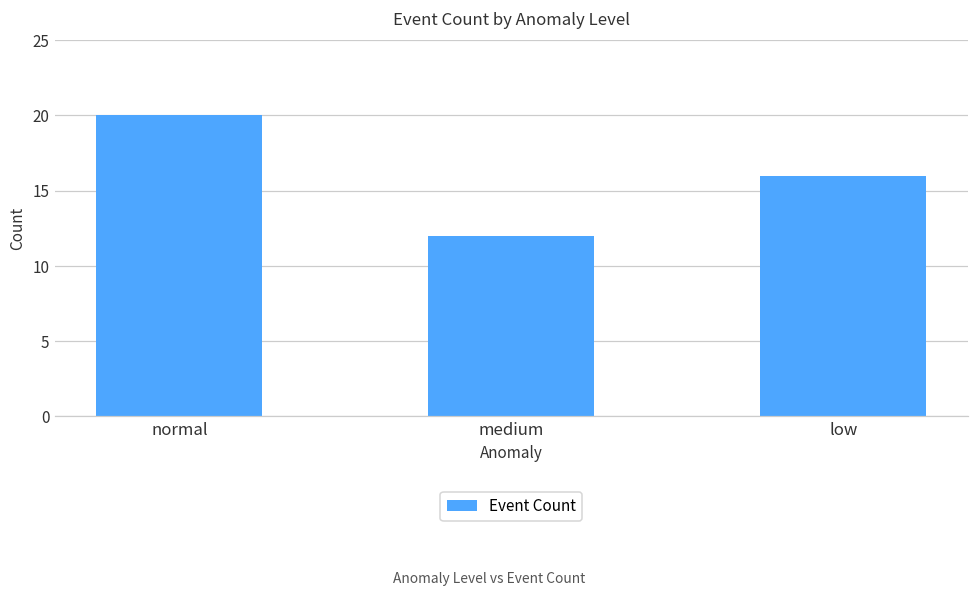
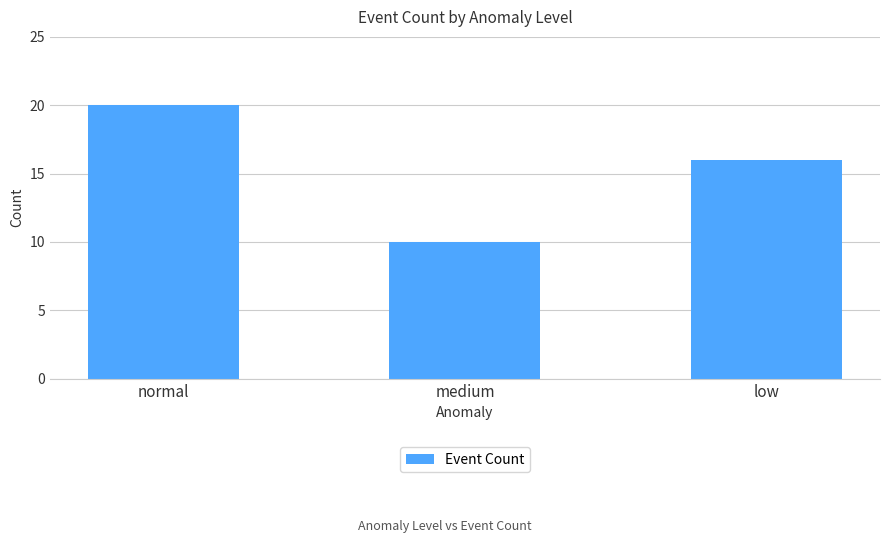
  {
    "normal": 20,
-   "medium": 12,
+   "medium": 10,
    "low": 16
  }
